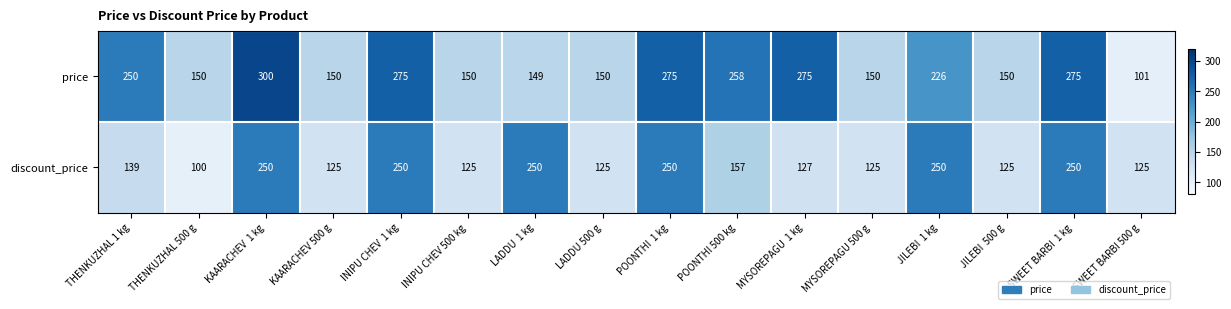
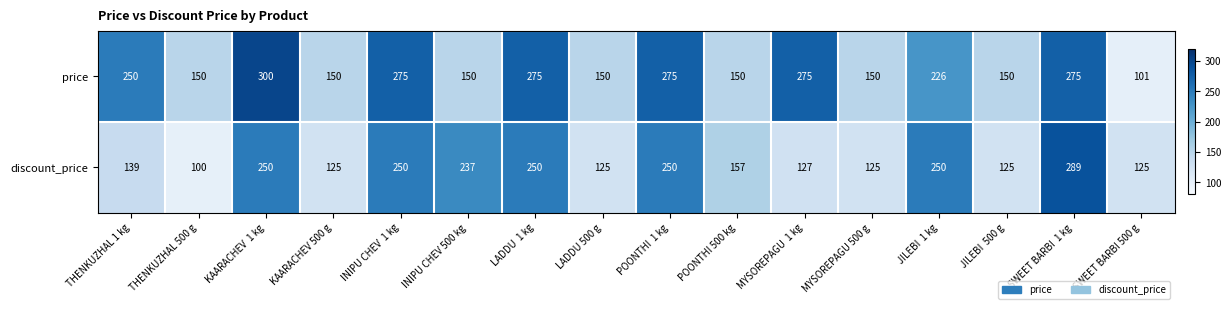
  {
    "price": {
      "THENKUZHAL 1 kg": 250,
      "THENKUZHAL 500 g": 150,
      "KAARACHEV 1 kg": 300,
      "KAARACHEV 500 g": 150,
      "INIPU CHEV 1 kg": 275,
      "INIPU CHEV 500 kg": 150,
-     "LADDU 1 kg": 149,
+     "LADDU 1 kg": 275,
      "LADDU 500 g": 150,
      "POONTHI 1 kg": 275,
-     "POONTHI 500 kg": 258,
+     "POONTHI 500 kg": 150,
      "MYSOREPAGU 1 kg": 275,
      "MYSOREPAGU 500 g": 150,
      "JILEBI 1 kg": 226,
      "JILEBI 500 g": 150,
      "SWEET BARBI 1 kg": 275,
      "SWEET BARBI 500 g": 101
    },
    "discount_price": {
      "THENKUZHAL 1 kg": 139,
      "THENKUZHAL 500 g": 100,
      "KAARACHEV 1 kg": 250,
      "KAARACHEV 500 g": 125,
      "INIPU CHEV 1 kg": 250,
-     "INIPU CHEV 500 kg": 125,
+     "INIPU CHEV 500 kg": 237,
      "LADDU 1 kg": 250,
      "LADDU 500 g": 125,
      "POONTHI 1 kg": 250,
      "POONTHI 500 kg": 157,
      "MYSOREPAGU 1 kg": 127,
      "MYSOREPAGU 500 g": 125,
      "JILEBI 1 kg": 250,
      "JILEBI 500 g": 125,
-     "SWEET BARBI 1 kg": 250,
+     "SWEET BARBI 1 kg": 289,
      "SWEET BARBI 500 g": 125
    }
  }
